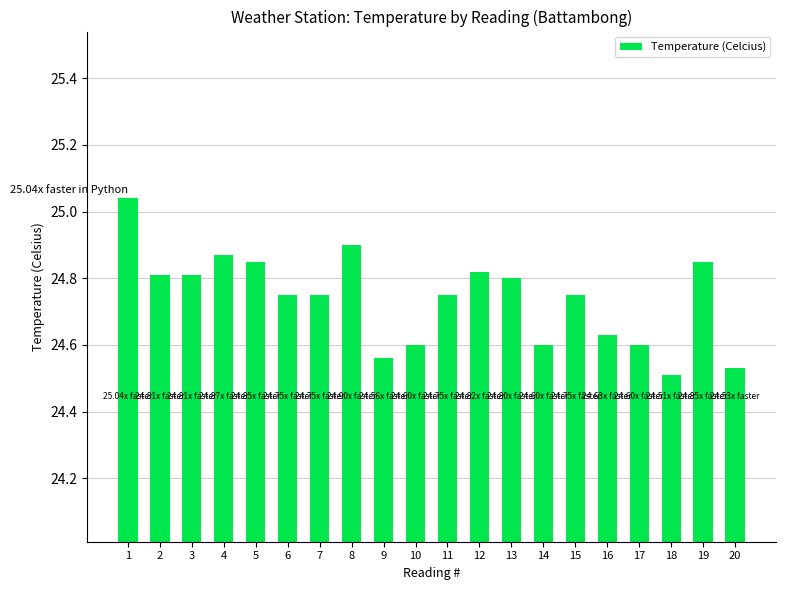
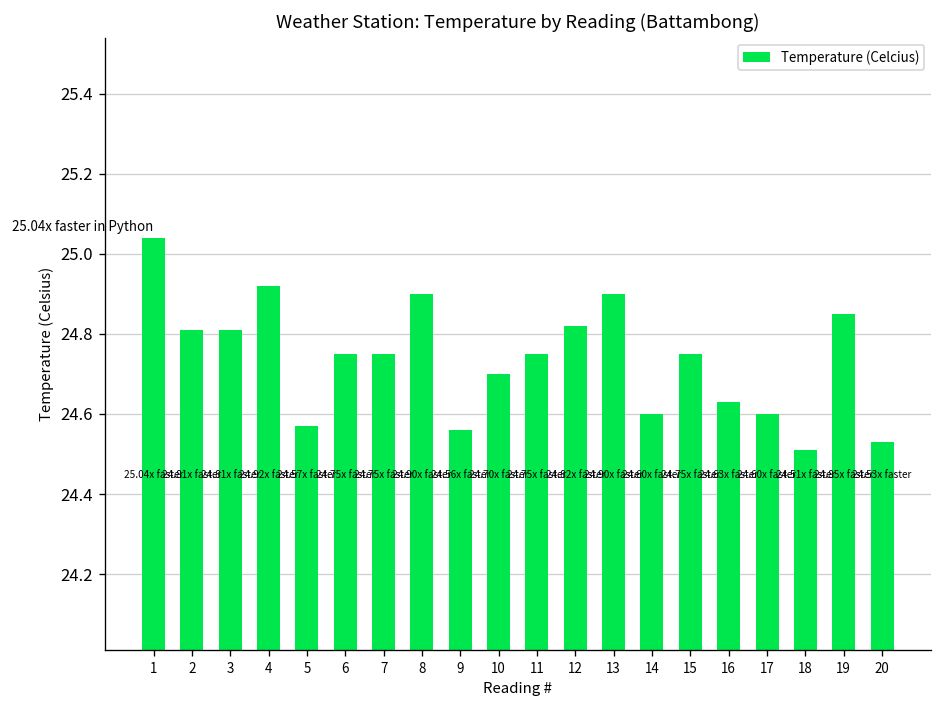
  {
    "1": "25.04x",
-   "4": "24.87x",
-   "5": "24.85x",
-   "10": "24.60x",
-   "13": "24.80x"
+   "4": "24.92x",
+   "5": "24.57x",
+   "10": "24.70x",
+   "13": "24.90x"
  }
